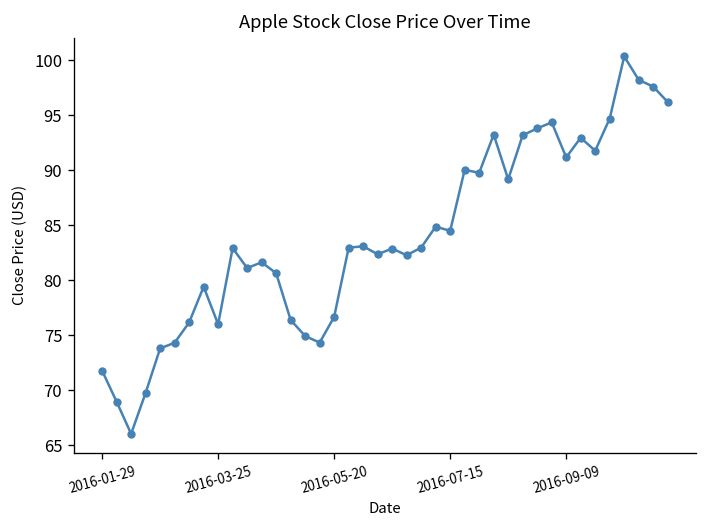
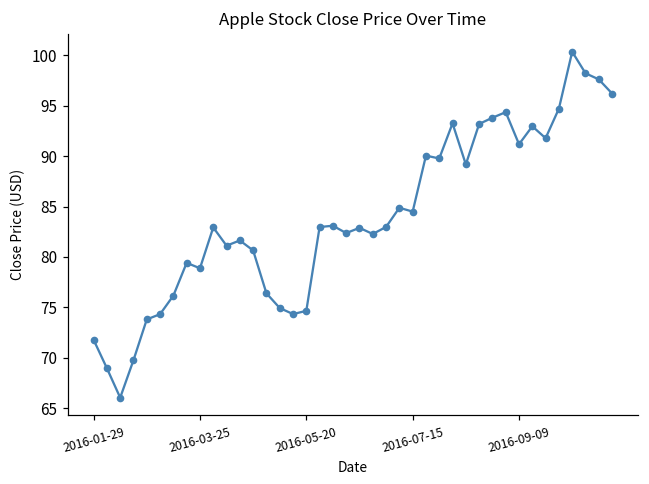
  {
    "2016-01-29": 72,
-   "2016-03-25": 76,
-   "2016-05-20": 77,
+   "2016-03-25": 79,
+   "2016-05-20": 75,
    "2016-07-15": 85,
    "2016-09-09": 91
  }
